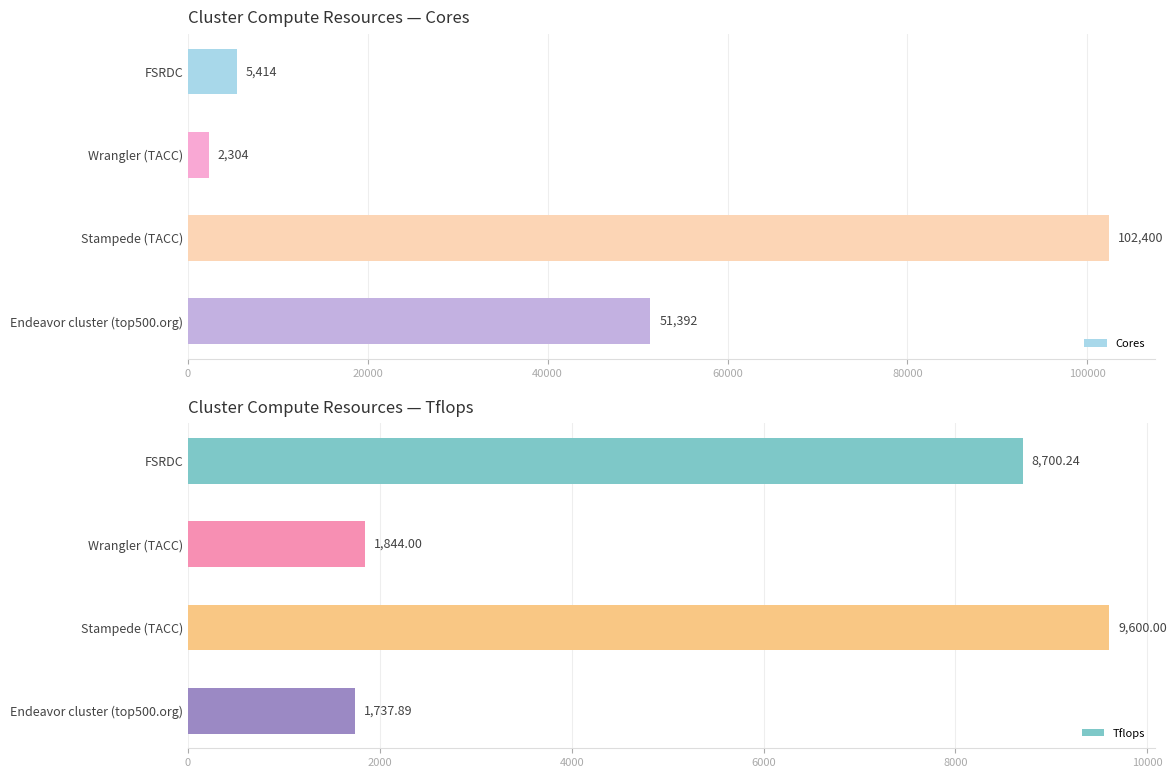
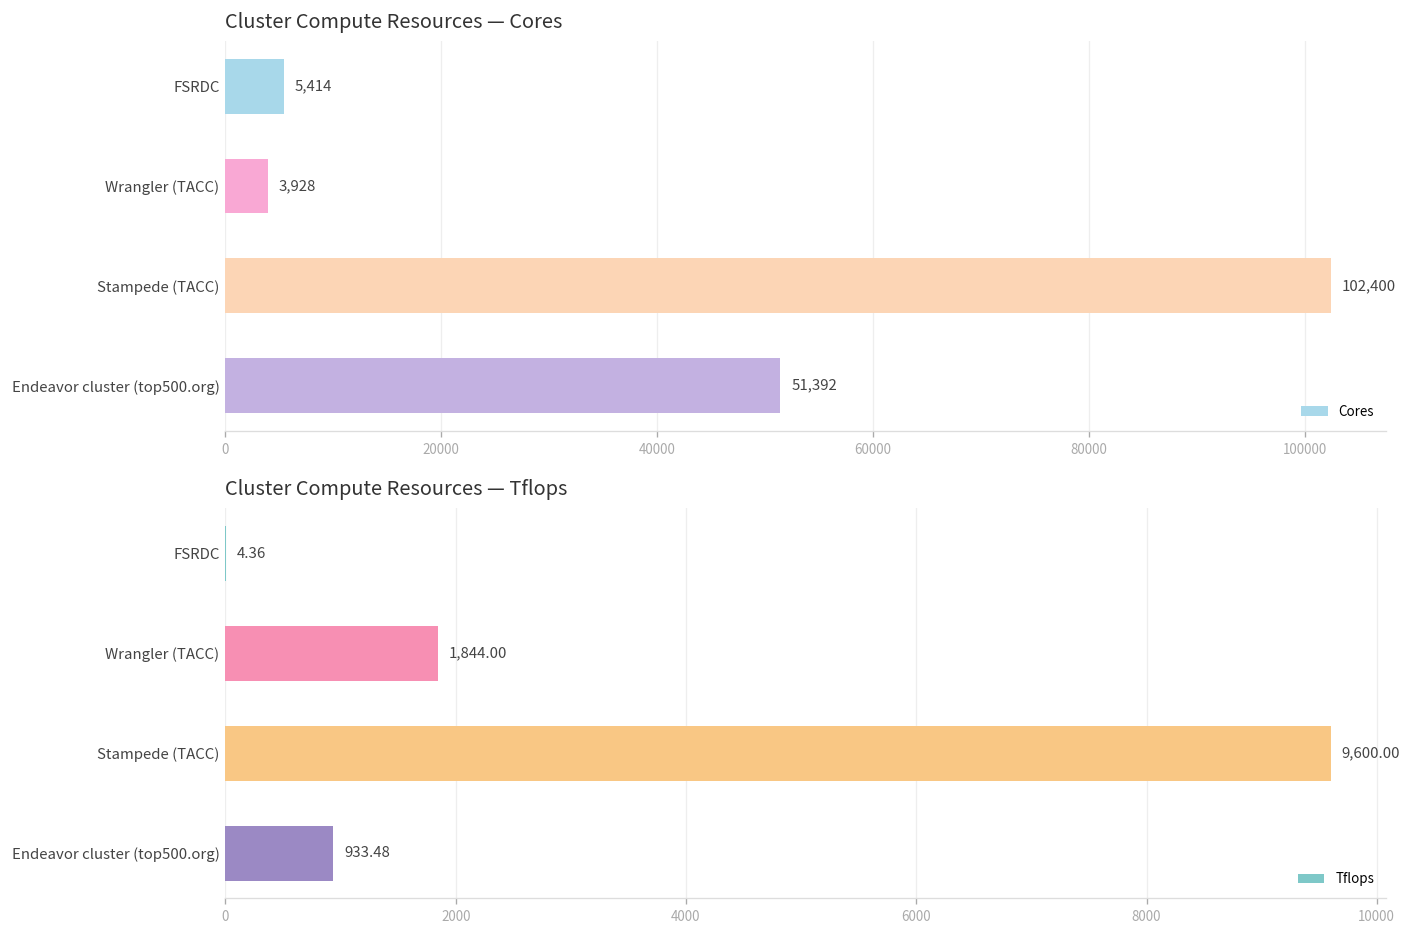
  {
    "Cluster Compute Resources — Cores": {
      "FSRDC": "5,414",
-     "Wrangler (TACC)": "2,304",
+     "Wrangler (TACC)": "3,928",
      "Stampede (TACC)": "102,400",
      "Endeavor cluster (top500.org)": "51,392"
    },
    "Cluster Compute Resources — Tflops": {
-     "FSRDC": "8,700.24",
+     "FSRDC": "4.36",
      "Wrangler (TACC)": "1,844.00",
      "Stampede (TACC)": "9,600.00",
-     "Endeavor cluster (top500.org)": "1,737.89"
+     "Endeavor cluster (top500.org)": "933.48"
    }
  }
